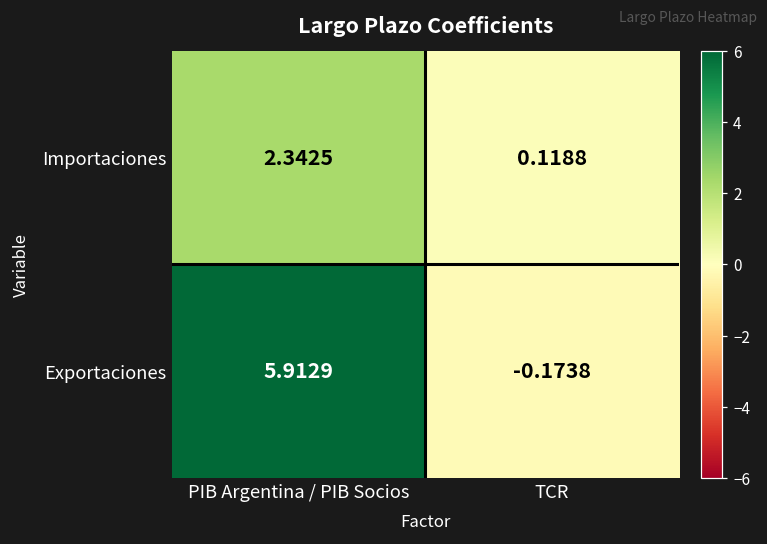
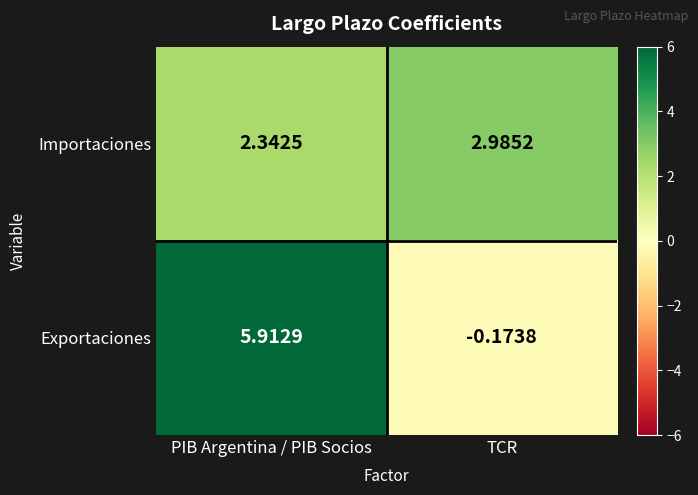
  {
    "Importaciones": {
      "PIB Argentina / PIB Socios": 2.3425,
-     "TCR": 0.1188
+     "TCR": 2.9852
    },
    "Exportaciones": {
      "PIB Argentina / PIB Socios": 5.9129,
      "TCR": -0.1738
    }
  }
